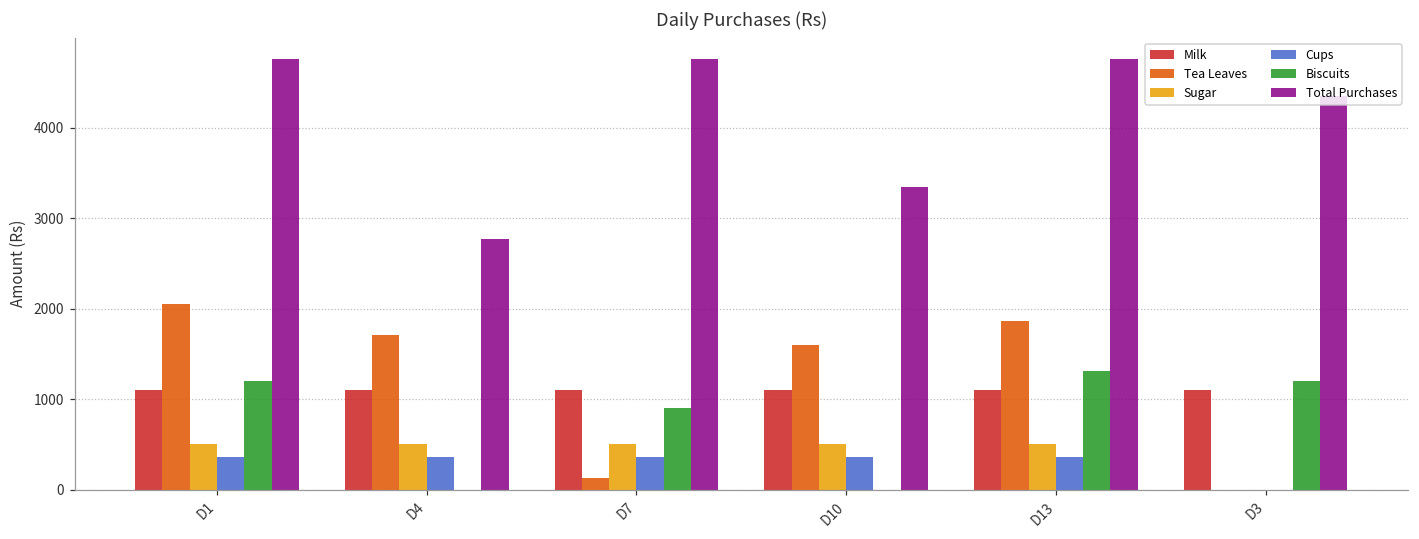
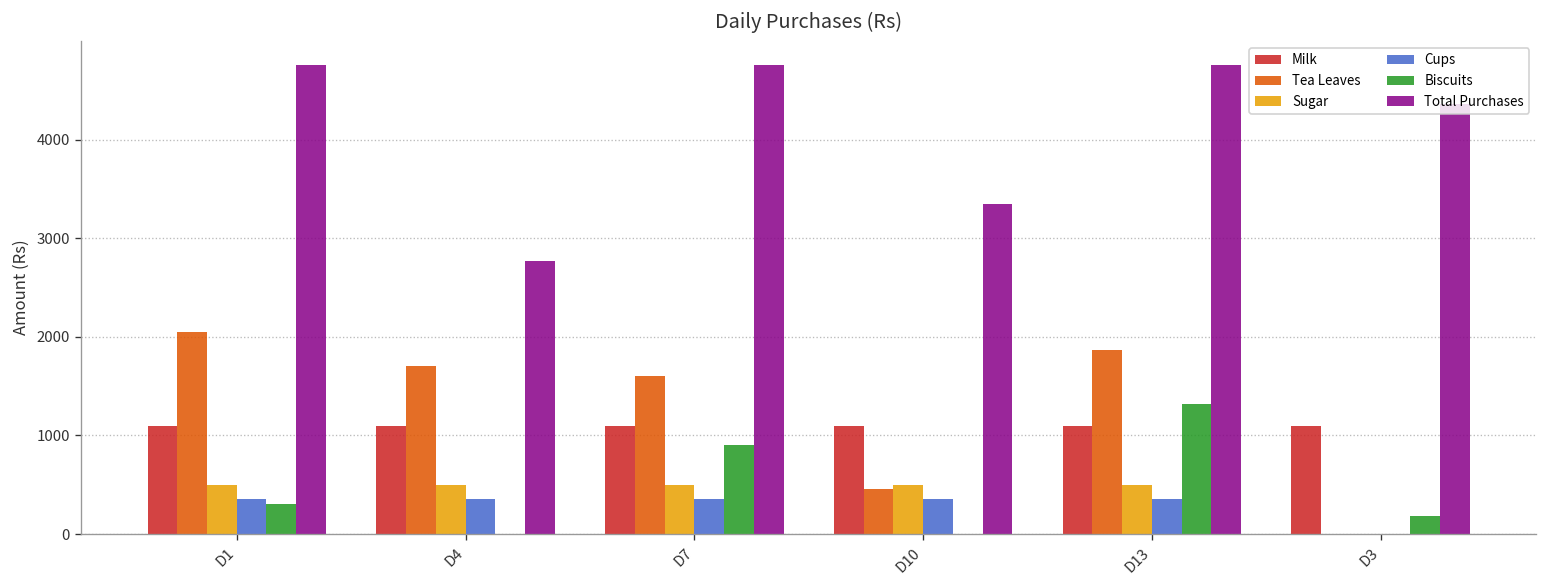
  {
    "Milk": {
      "D1": 1100,
      "D4": 1100,
      "D7": 1100,
      "D10": 1100,
      "D13": 1100,
      "D3": 1100
    },
    "Tea Leaves": {
      "D1": 2000,
      "D4": 1700,
-     "D7": 100,
-     "D10": 1600,
+     "D7": 1600,
+     "D10": 500,
      "D13": 1900,
      "D3": 0
    },
    "Sugar": {
      "D1": 500,
      "D4": 500,
      "D7": 500,
      "D10": 500,
      "D13": 500,
      "D3": 0
    },
    "Cups": {
      "D1": 400,
      "D4": 400,
      "D7": 400,
      "D10": 400,
      "D13": 400,
      "D3": 0
    },
    "Biscuits": {
-     "D1": 1200,
+     "D1": 300,
      "D4": 0,
      "D7": 900,
      "D10": 0,
      "D13": 1300,
-     "D3": 1200
+     "D3": 200
    },
    "Total Purchases": {
      "D1": 4800,
      "D4": 2800,
      "D7": 4800,
      "D10": 3300,
      "D13": 4800
    }
  }
